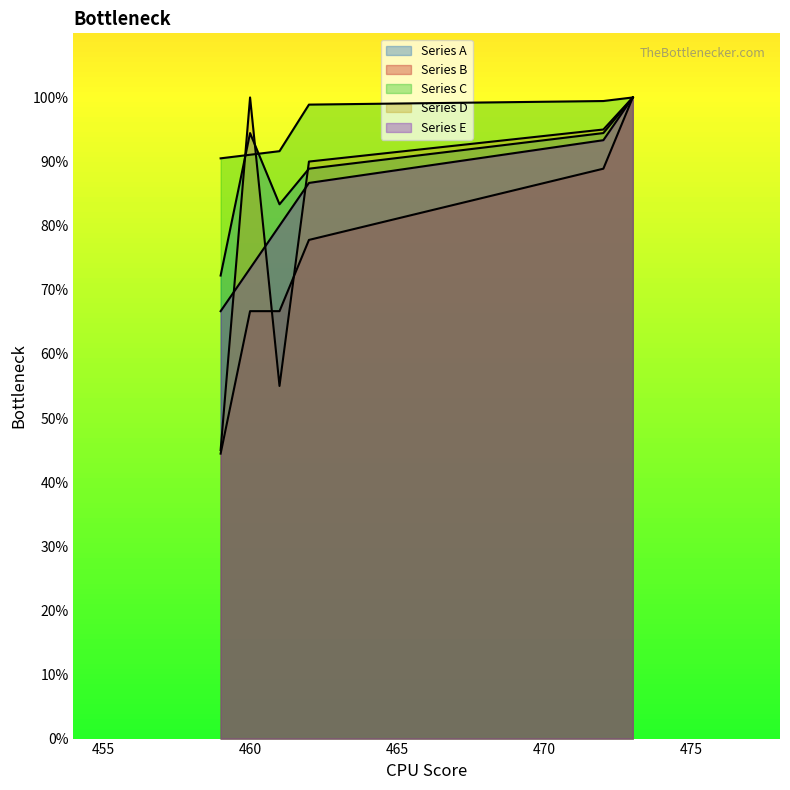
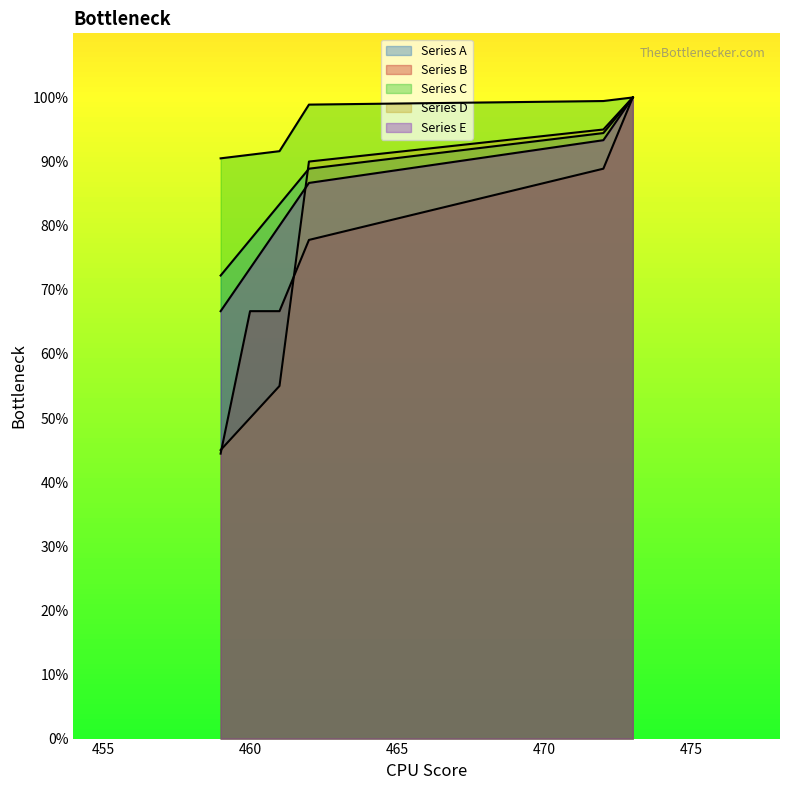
  {
    "Series A": {
-     "460": "94%"
+     "460": "78%"
    },
    "Series B": {
      "460": "67%"
    },
    "Series C": {
      "460": "91%"
    },
    "Series D": {
-     "460": "100%"
+     "460": "50%"
    },
    "Series E": {
      "460": "73%"
    }
  }
